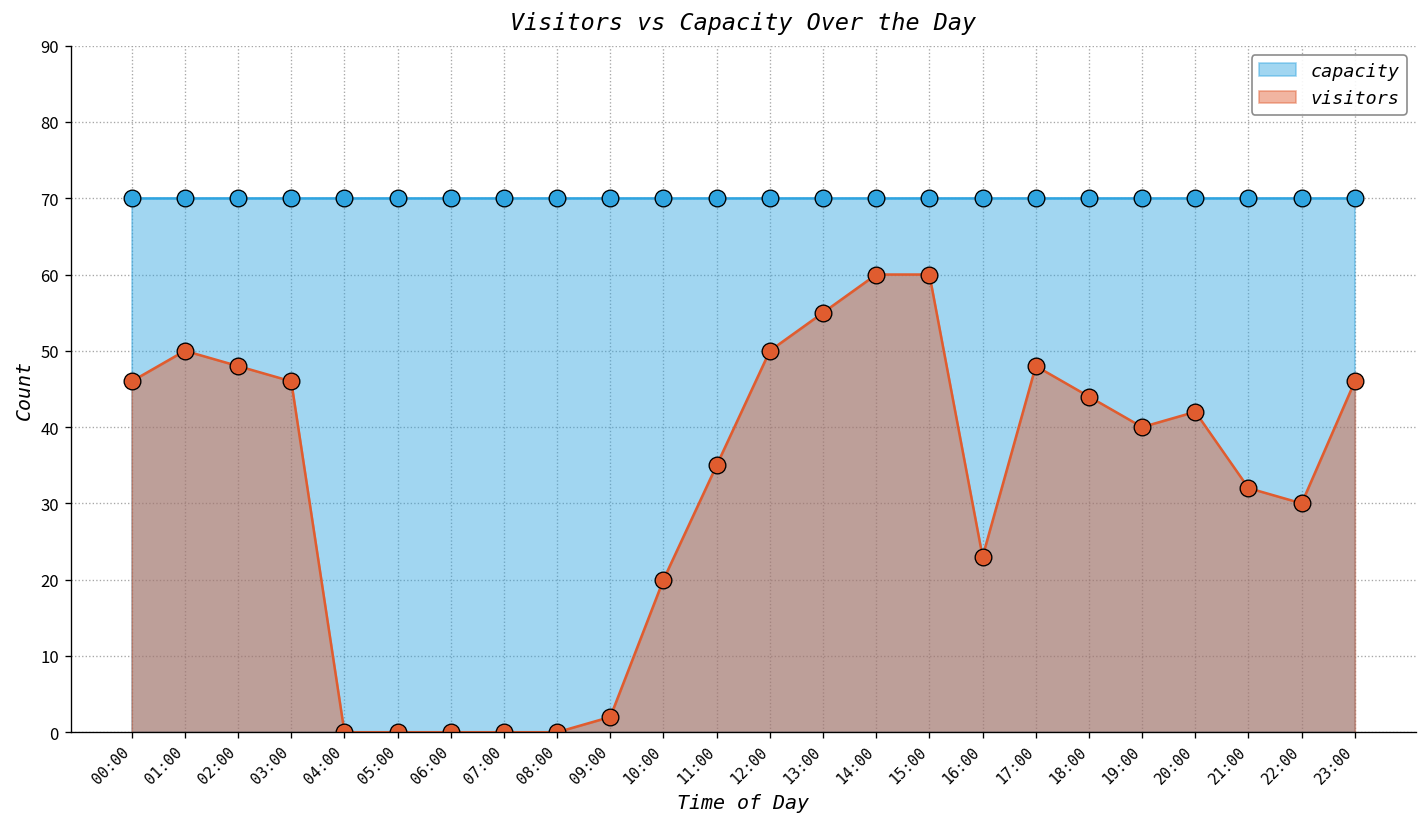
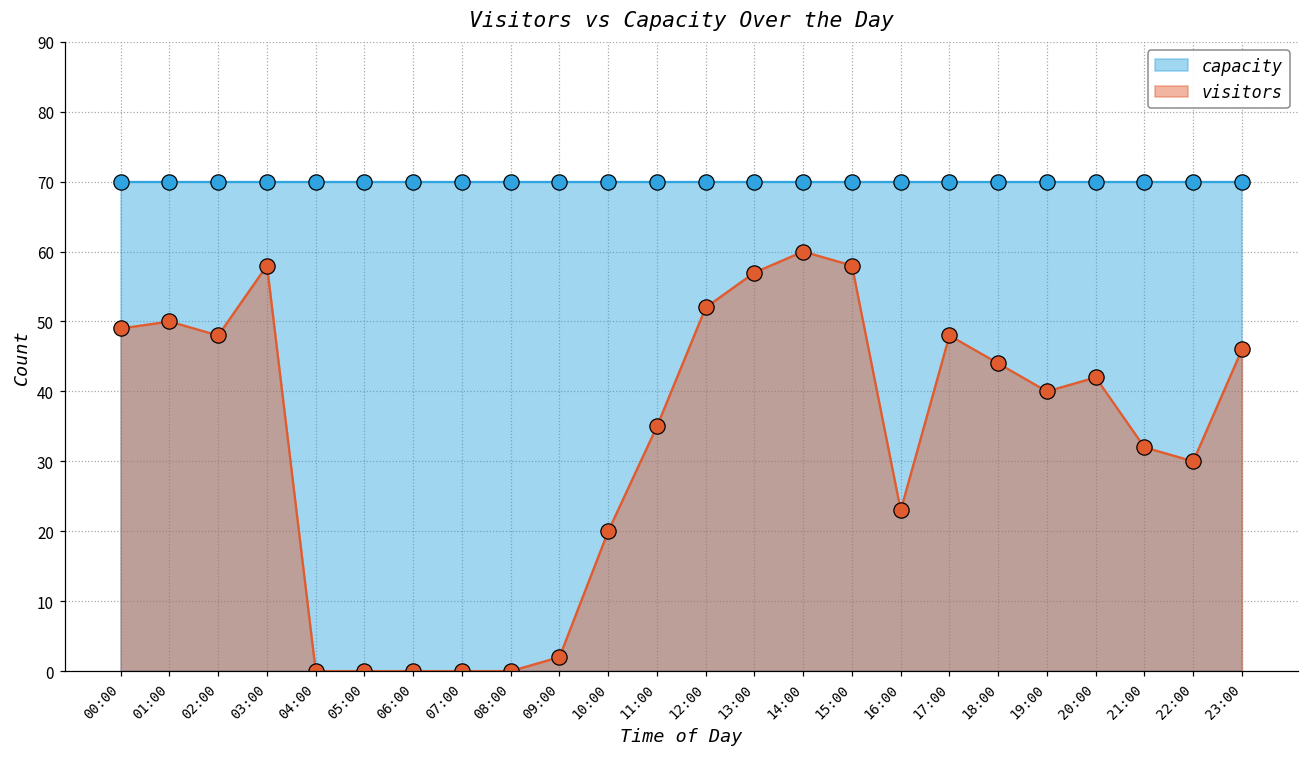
  {
    "capacity": {
      "00:00": 70,
      "01:00": 70,
      "02:00": 70,
      "03:00": 70,
      "04:00": 70,
      "05:00": 70,
      "06:00": 70,
      "07:00": 70,
      "08:00": 70,
      "09:00": 70,
      "10:00": 70,
      "11:00": 70,
      "12:00": 70,
      "13:00": 70,
      "14:00": 70,
      "15:00": 70,
      "16:00": 70,
      "17:00": 70,
      "18:00": 70,
      "19:00": 70,
      "20:00": 70,
      "21:00": 70,
      "22:00": 70,
      "23:00": 70
    },
    "visitors": {
-     "00:00": 46,
+     "00:00": 49,
      "01:00": 50,
      "02:00": 48,
-     "03:00": 46,
+     "03:00": 58,
      "04:00": 0,
      "05:00": 0,
      "06:00": 0,
      "07:00": 0,
      "08:00": 0,
      "09:00": 2,
      "10:00": 20,
      "11:00": 35,
-     "12:00": 50,
-     "13:00": 55,
+     "12:00": 52,
+     "13:00": 57,
      "14:00": 60,
-     "15:00": 60,
+     "15:00": 58,
      "16:00": 23,
      "17:00": 48,
      "18:00": 44,
      "19:00": 40,
      "20:00": 42,
      "21:00": 32,
      "22:00": 30,
      "23:00": 46
    }
  }
